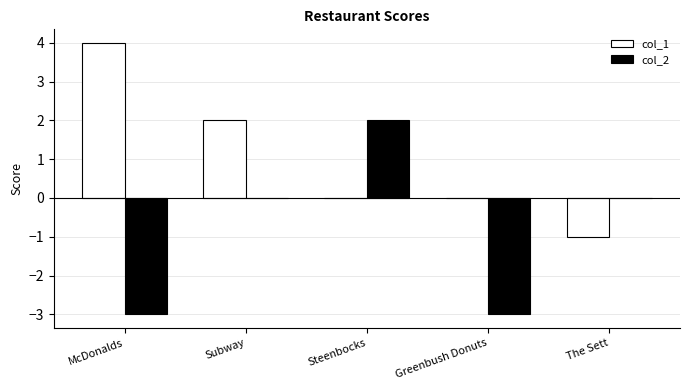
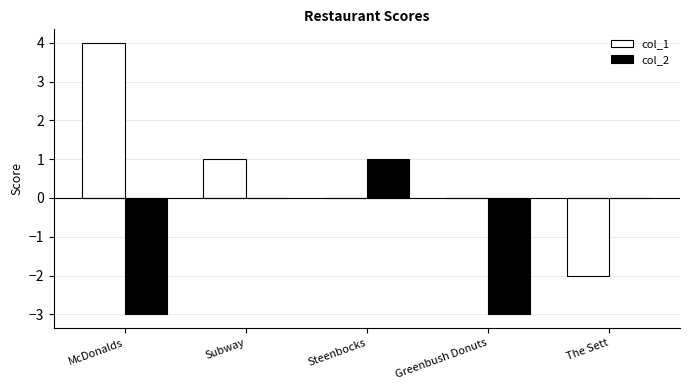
  {
    "col_1": {
      "McDonalds": 4,
-     "Subway": 2,
+     "Subway": 1,
      "Steenbocks": 0,
      "Greenbush Donuts": 0,
-     "The Sett": -1
+     "The Sett": -2
    },
    "col_2": {
      "McDonalds": -3,
      "Subway": 0,
-     "Steenbocks": 2,
+     "Steenbocks": 1,
      "Greenbush Donuts": -3,
      "The Sett": 0
    }
  }
